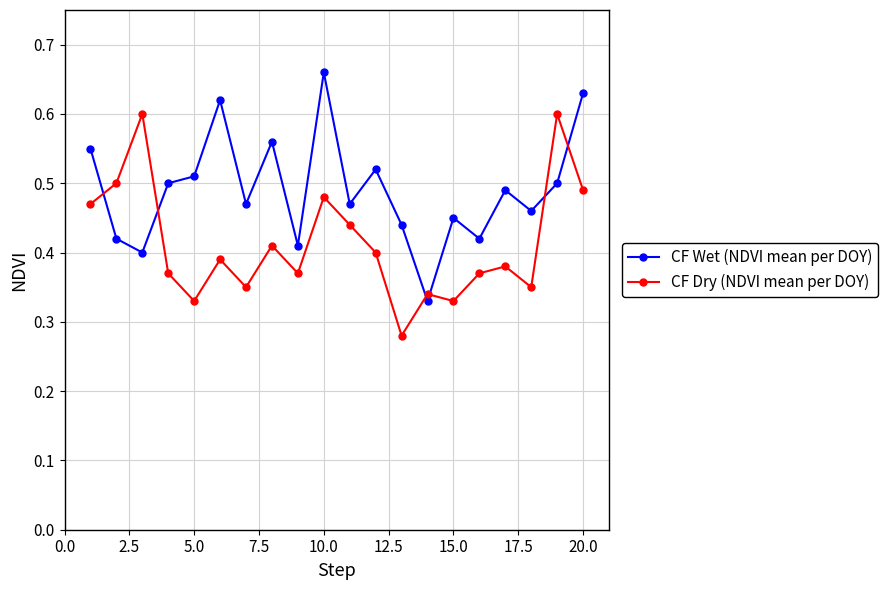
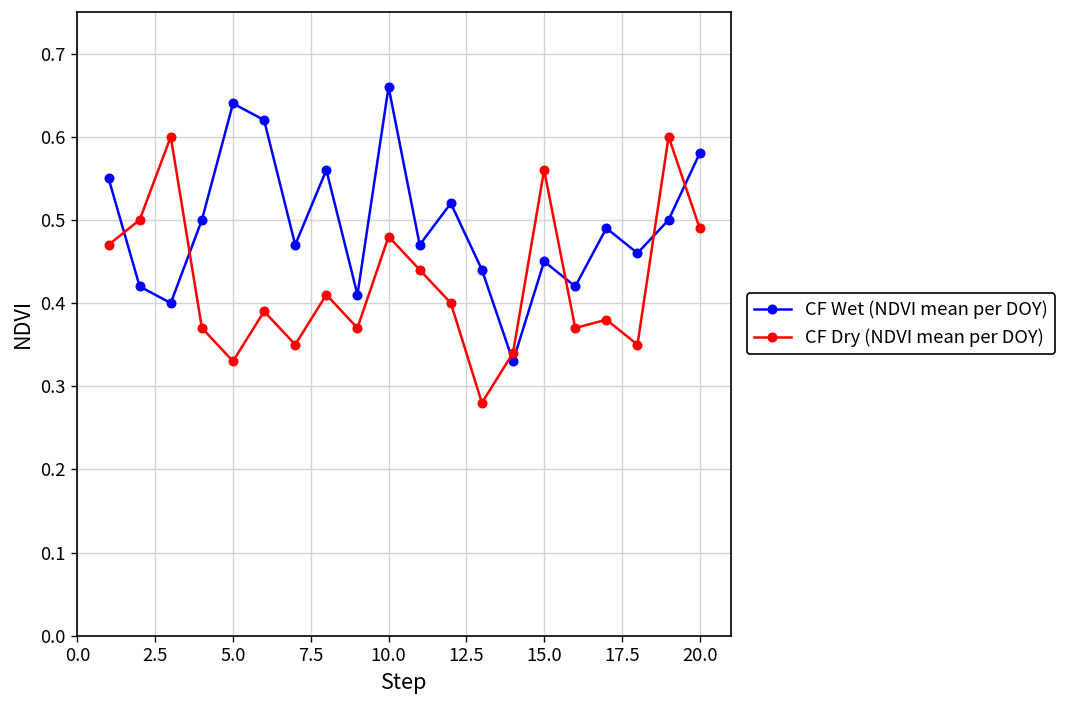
  {
    "CF Wet (NDVI mean per DOY)": {
-     "5.0": 0.51,
+     "5.0": 0.64,
      "10.0": 0.66,
      "15.0": 0.45,
-     "20.0": 0.63
+     "20.0": 0.58
    },
    "CF Dry (NDVI mean per DOY)": {
      "5.0": 0.33,
      "10.0": 0.48,
-     "15.0": 0.33,
+     "15.0": 0.56,
      "20.0": 0.49
    }
  }
